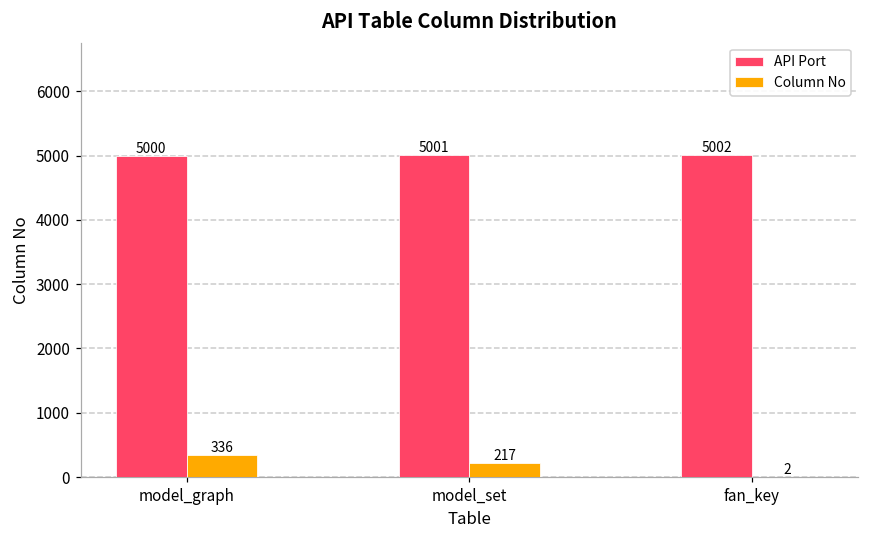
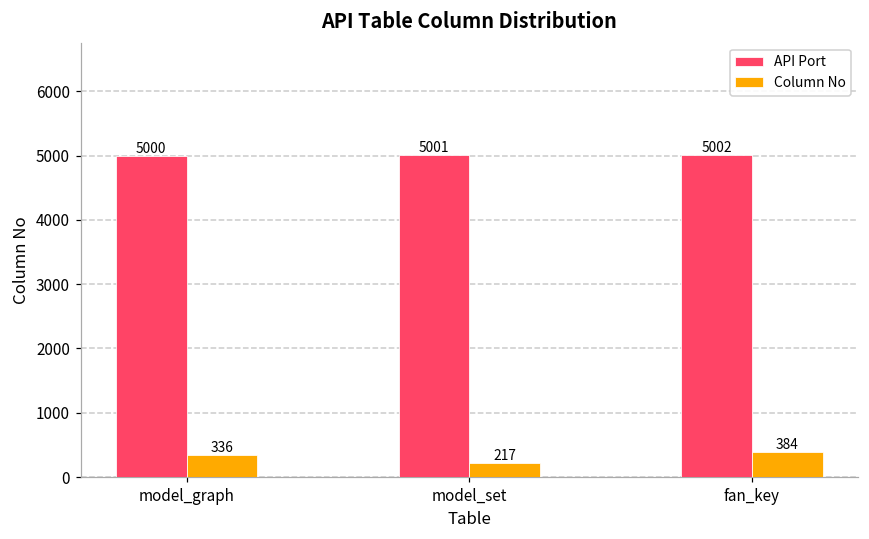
  {
    "API Port": {
      "model_graph": 5000,
      "model_set": 5001,
      "fan_key": 5002
    },
    "Column No": {
      "model_graph": 336,
      "model_set": 217,
-     "fan_key": 2
+     "fan_key": 384
    }
  }
